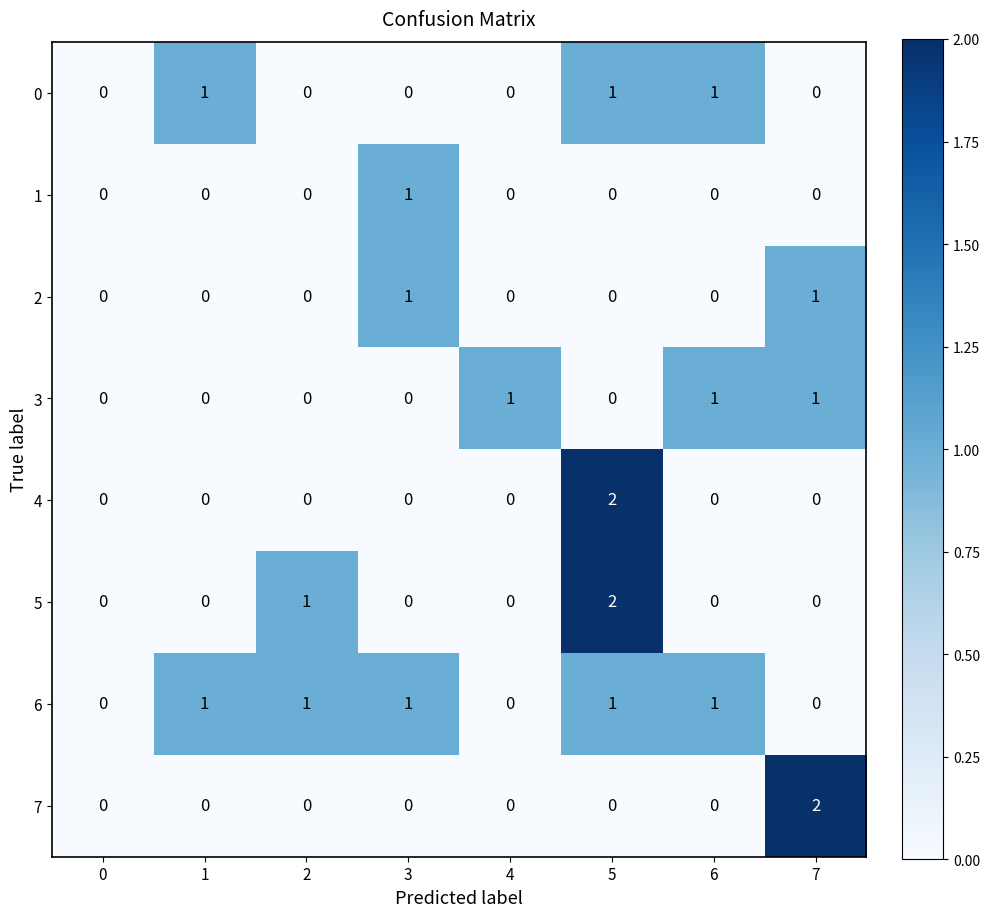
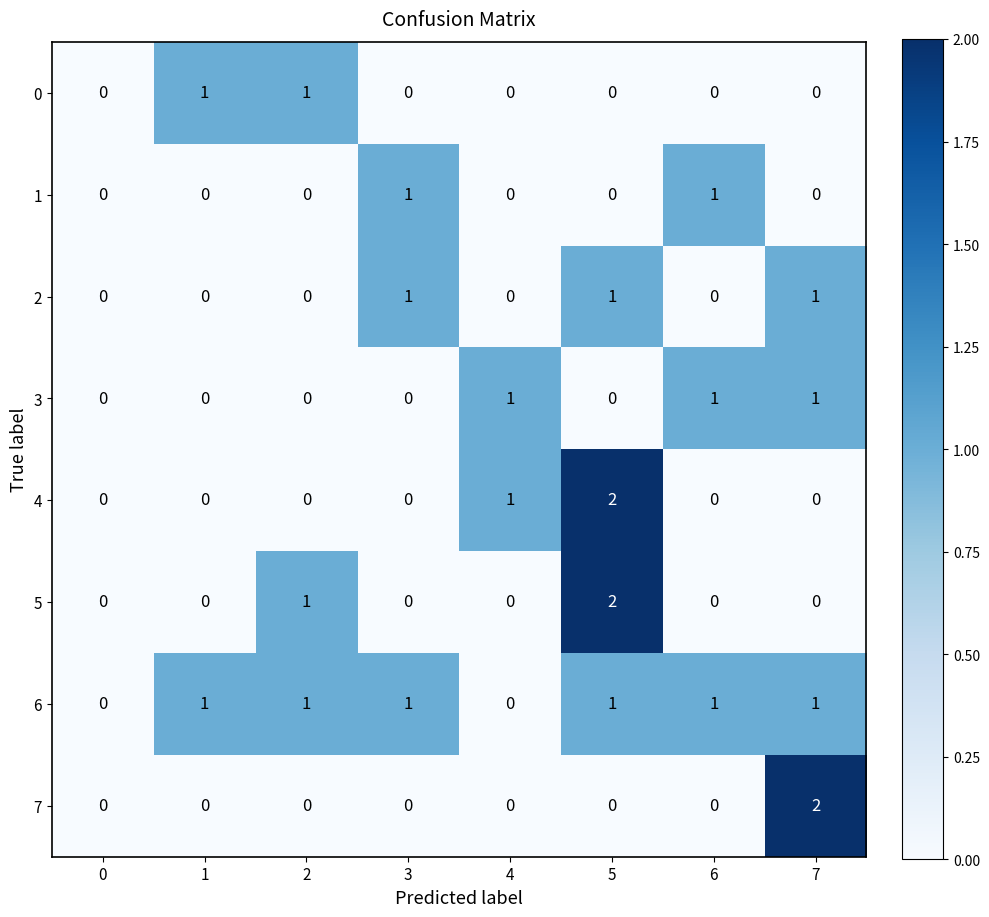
  {
    "0": {
      "0": 0,
      "1": 1,
-     "2": 0,
+     "2": 1,
      "3": 0,
      "4": 0,
-     "5": 1,
-     "6": 1,
+     "5": 0,
+     "6": 0,
      "7": 0
    },
    "1": {
      "0": 0,
      "1": 0,
      "2": 0,
      "3": 1,
      "4": 0,
      "5": 0,
-     "6": 0,
+     "6": 1,
      "7": 0
    },
    "2": {
      "0": 0,
      "1": 0,
      "2": 0,
      "3": 1,
      "4": 0,
-     "5": 0,
+     "5": 1,
      "6": 0,
      "7": 1
    },
    "3": {
      "0": 0,
      "1": 0,
      "2": 0,
      "3": 0,
      "4": 1,
      "5": 0,
      "6": 1,
      "7": 1
    },
    "4": {
      "0": 0,
      "1": 0,
      "2": 0,
      "3": 0,
-     "4": 0,
+     "4": 1,
      "5": 2,
      "6": 0,
      "7": 0
    },
    "5": {
      "0": 0,
      "1": 0,
      "2": 1,
      "3": 0,
      "4": 0,
      "5": 2,
      "6": 0,
      "7": 0
    },
    "6": {
      "0": 0,
      "1": 1,
      "2": 1,
      "3": 1,
      "4": 0,
      "5": 1,
      "6": 1,
-     "7": 0
+     "7": 1
    },
    "7": {
      "0": 0,
      "1": 0,
      "2": 0,
      "3": 0,
      "4": 0,
      "5": 0,
      "6": 0,
      "7": 2
    }
  }
